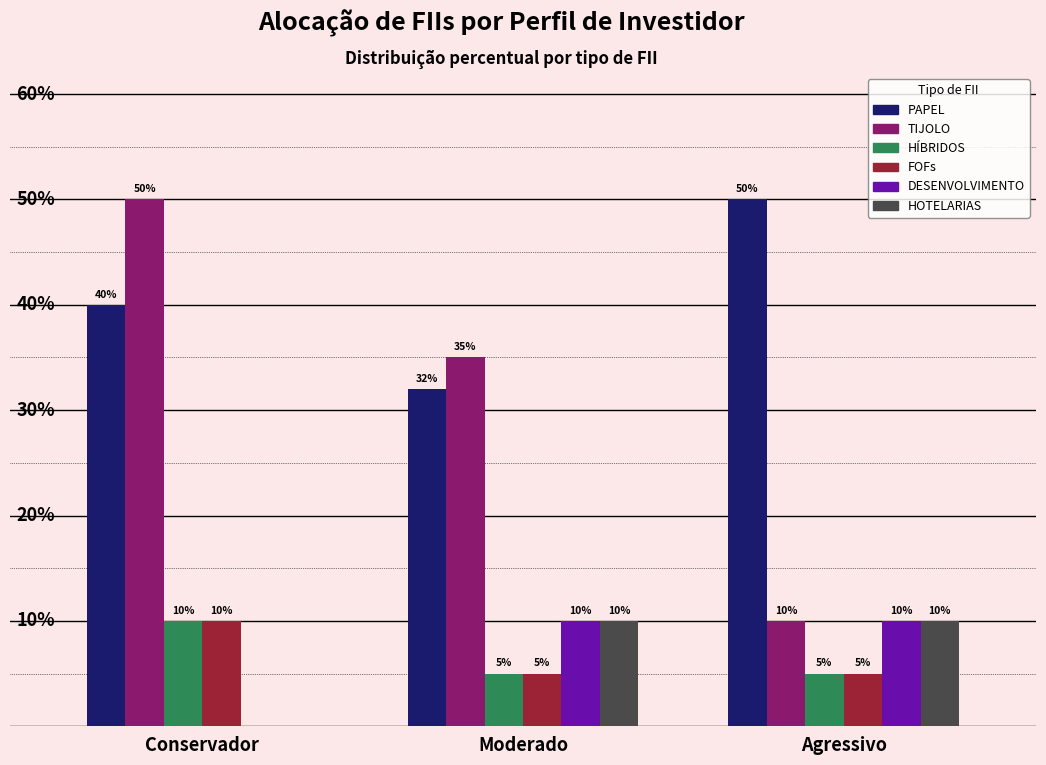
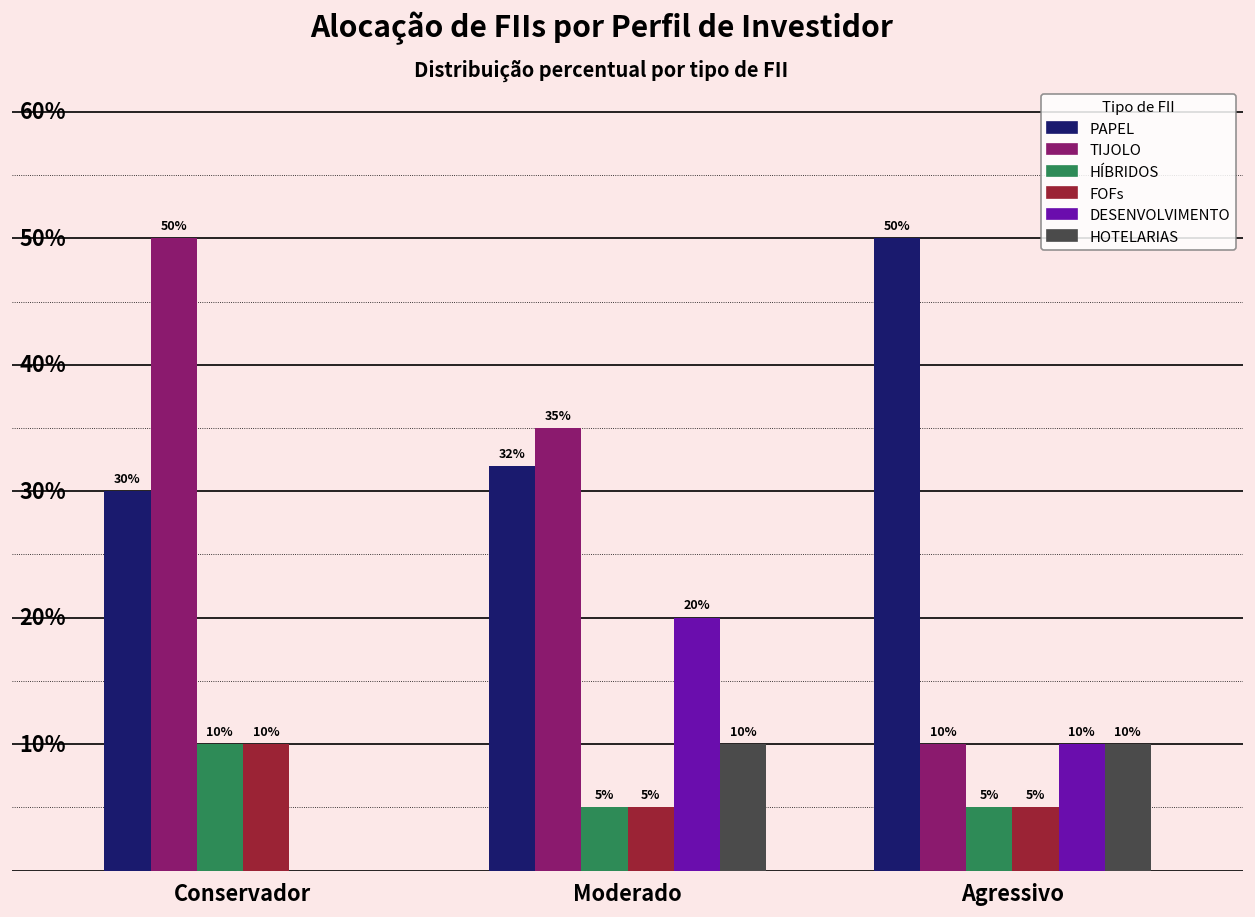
  {
    "PAPEL": {
-     "Conservador": "40%",
+     "Conservador": "30%",
      "Moderado": "32%",
      "Agressivo": "50%"
    },
    "HÍBRIDOS": {
      "Conservador": "10%",
      "Moderado": "5%",
      "Agressivo": "5%"
    },
    "DESENVOLVIMENTO": {
-     "Moderado": "10%",
+     "Moderado": "20%",
      "Agressivo": "10%"
    },
    "HOTELARIAS": {
      "Moderado": "10%",
      "Agressivo": "10%"
    }
  }
